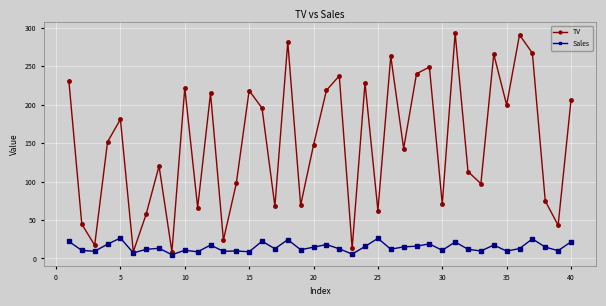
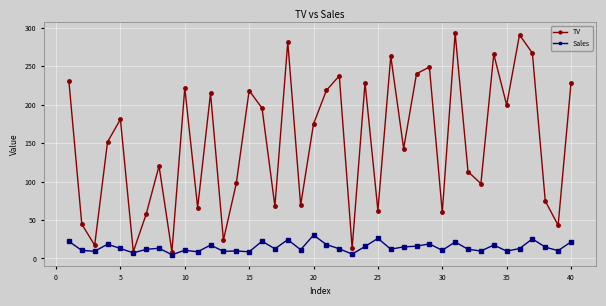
  {
    "TV": {
      "5": 180,
      "10": 220,
      "15": 220,
-     "20": 150,
+     "20": 170,
      "25": 60,
-     "30": 70,
+     "30": 60,
      "35": 200,
-     "40": 210
+     "40": 230
    },
    "Sales": {
-     "5": 30,
+     "5": 10,
      "10": 10,
      "15": 10,
-     "20": 10,
+     "20": 30,
      "25": 30,
      "30": 10,
      "35": 10,
      "40": 20
    }
  }
